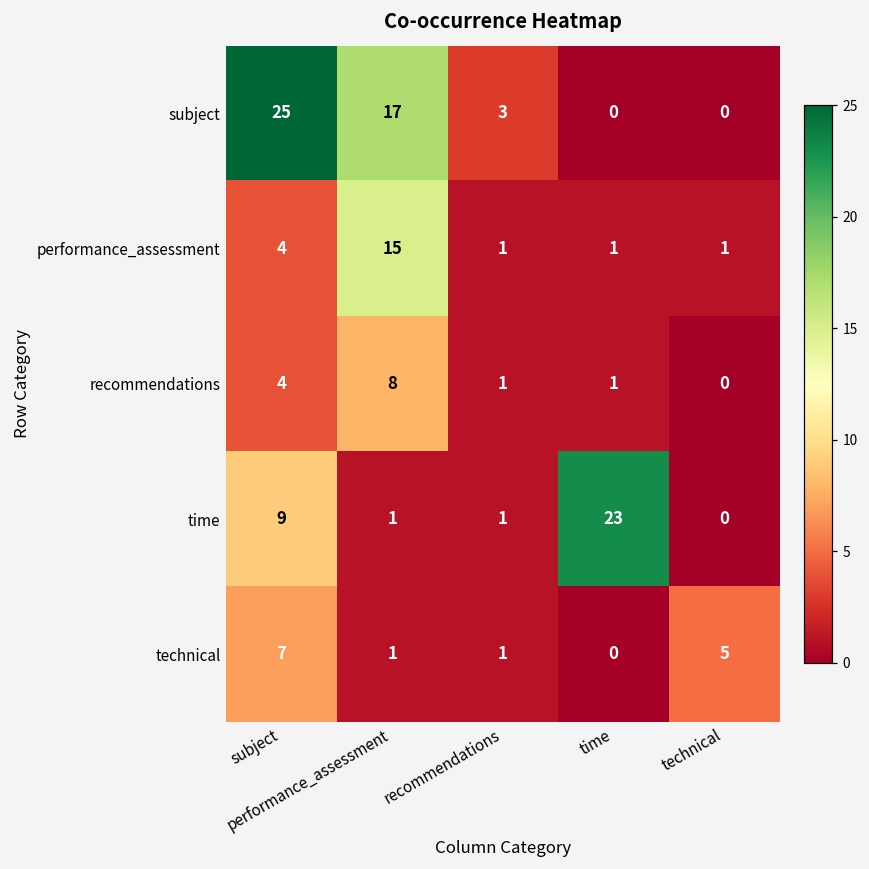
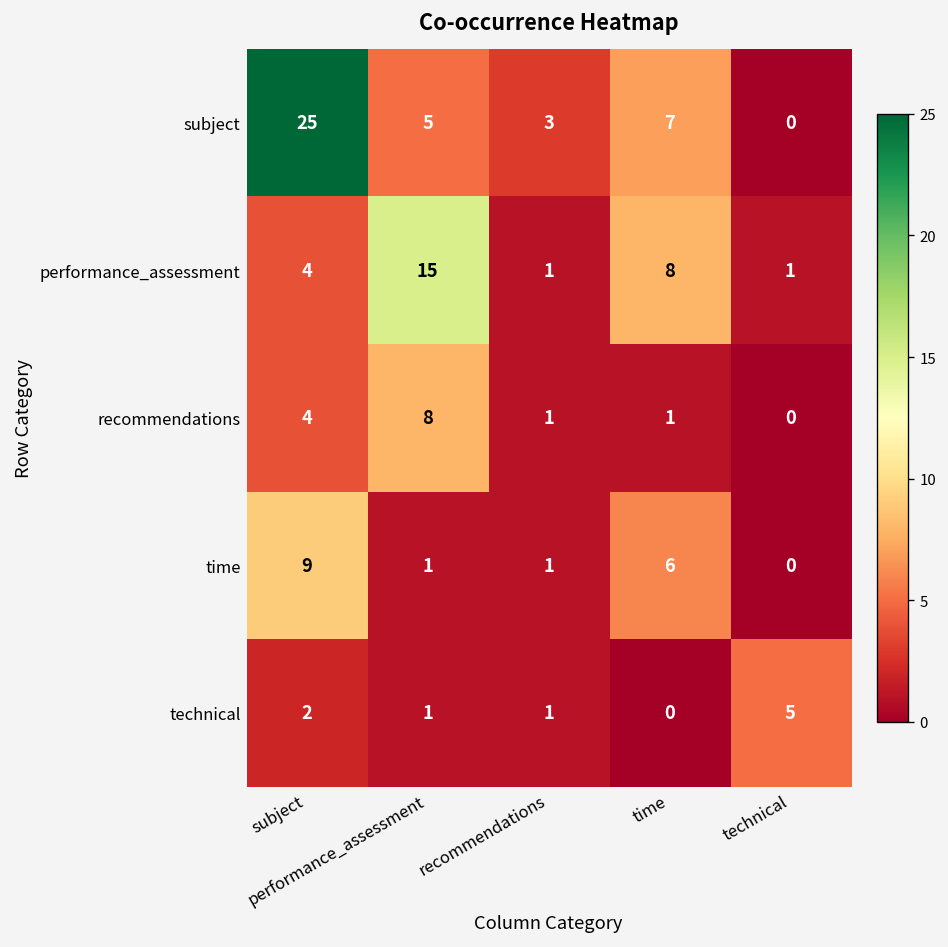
  {
    "subject": {
      "subject": 25,
-     "performance_assessment": 17,
+     "performance_assessment": 5,
      "recommendations": 3,
-     "time": 0,
+     "time": 7,
      "technical": 0
    },
    "performance_assessment": {
      "subject": 4,
      "performance_assessment": 15,
      "recommendations": 1,
-     "time": 1,
+     "time": 8,
      "technical": 1
    },
    "recommendations": {
      "subject": 4,
      "performance_assessment": 8,
      "recommendations": 1,
      "time": 1,
      "technical": 0
    },
    "time": {
      "subject": 9,
      "performance_assessment": 1,
      "recommendations": 1,
-     "time": 23,
+     "time": 6,
      "technical": 0
    },
    "technical": {
-     "subject": 7,
+     "subject": 2,
      "performance_assessment": 1,
      "recommendations": 1,
      "time": 0,
      "technical": 5
    }
  }
